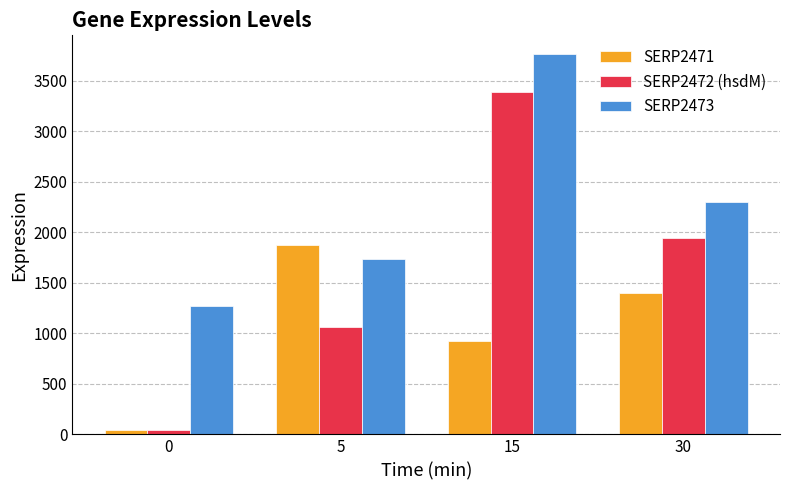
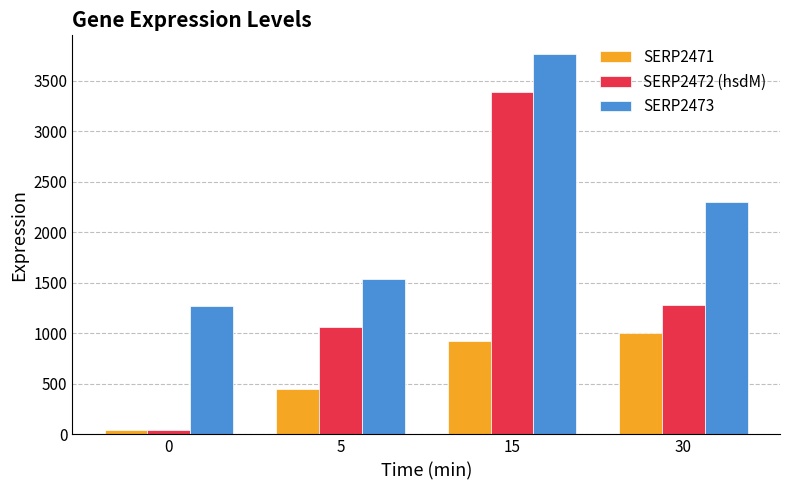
  {
    "SERP2471": {
      "0": 50,
-     "5": 1870,
+     "5": 450,
      "15": 930,
-     "30": 1400
+     "30": 1000
    },
    "SERP2472 (hsdM)": {
      "0": 40,
      "5": 1060,
      "15": 3390,
-     "30": 1940
+     "30": 1290
    },
    "SERP2473": {
      "0": 1270,
-     "5": 1730,
+     "5": 1540,
      "15": 3760,
      "30": 2300
    }
  }
